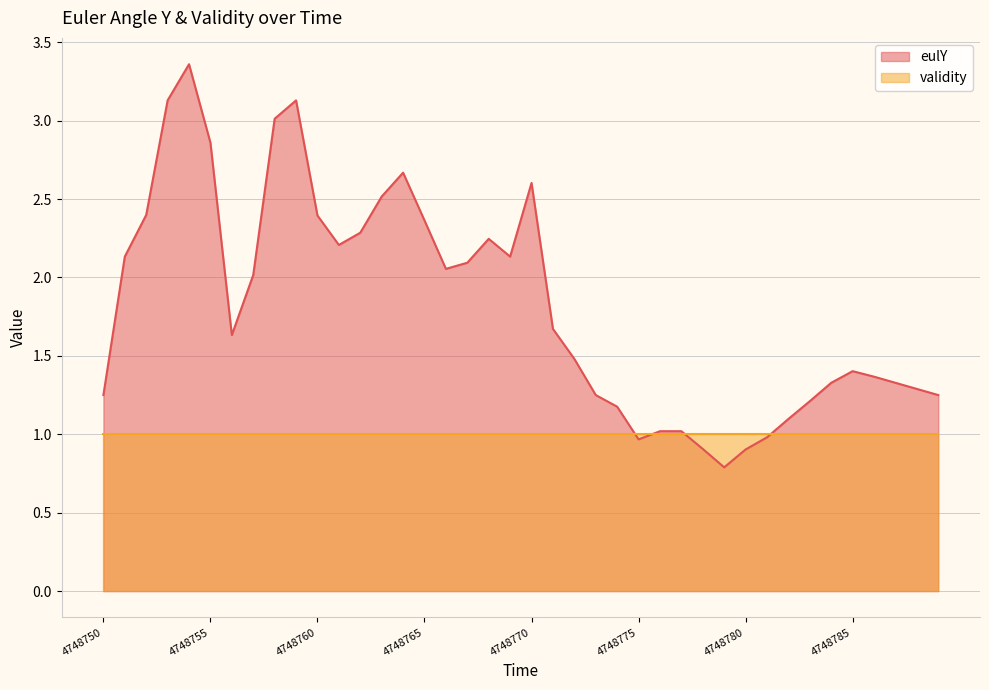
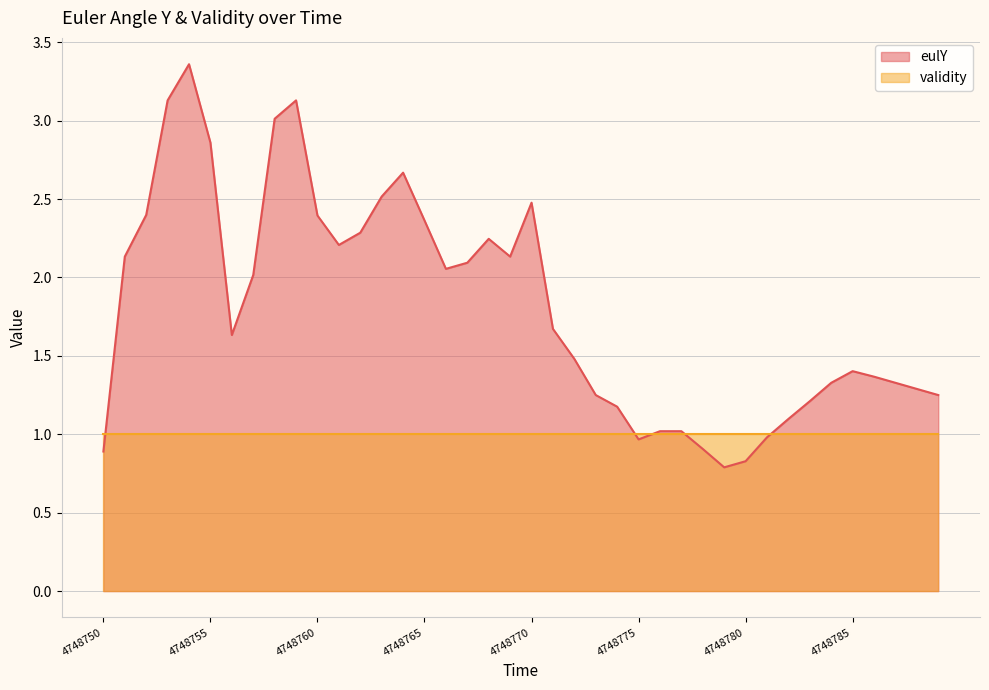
  {
    "eulY": {
-     "4748750": 1.25,
+     "4748750": 0.89,
      "4748755": 2.86,
      "4748760": 2.39,
      "4748765": 2.36,
-     "4748770": 2.60,
+     "4748770": 2.48,
      "4748775": 0.97,
-     "4748780": 0.90,
+     "4748780": 0.83,
      "4748785": 1.40
    },
    "validity": {
      "4748750": 1.00,
      "4748755": 1.00,
      "4748760": 1.00,
      "4748765": 1.00,
      "4748770": 1.00,
      "4748775": 1.00,
      "4748780": 1.00,
      "4748785": 1.00
    }
  }
